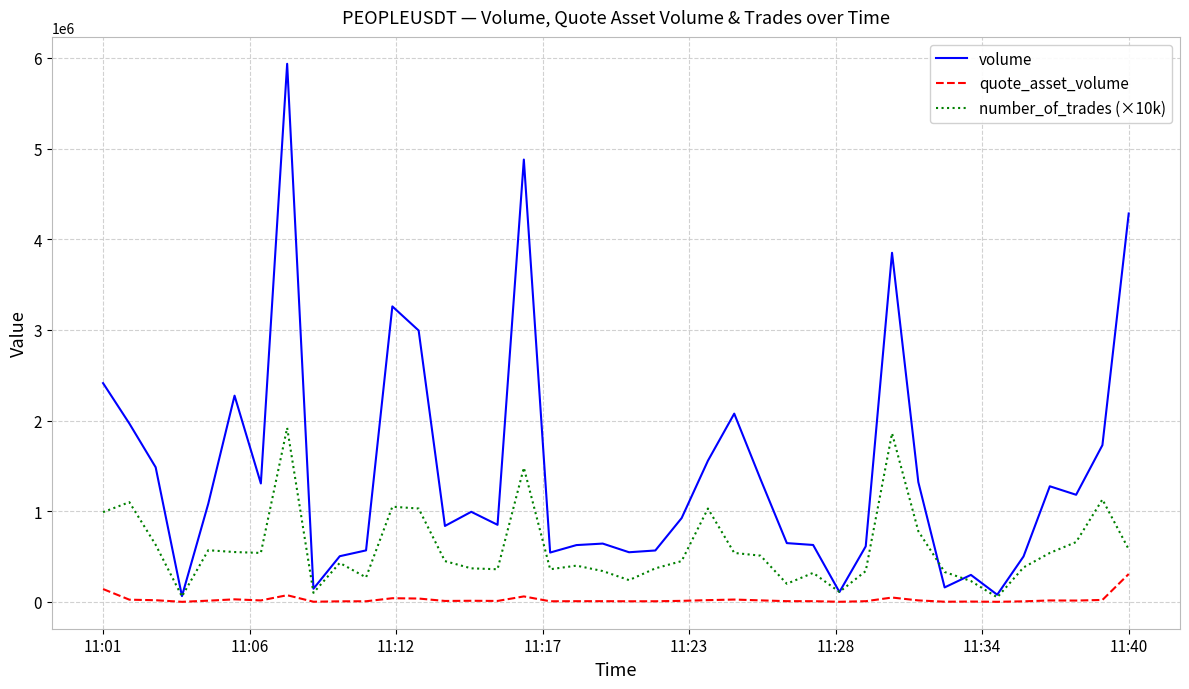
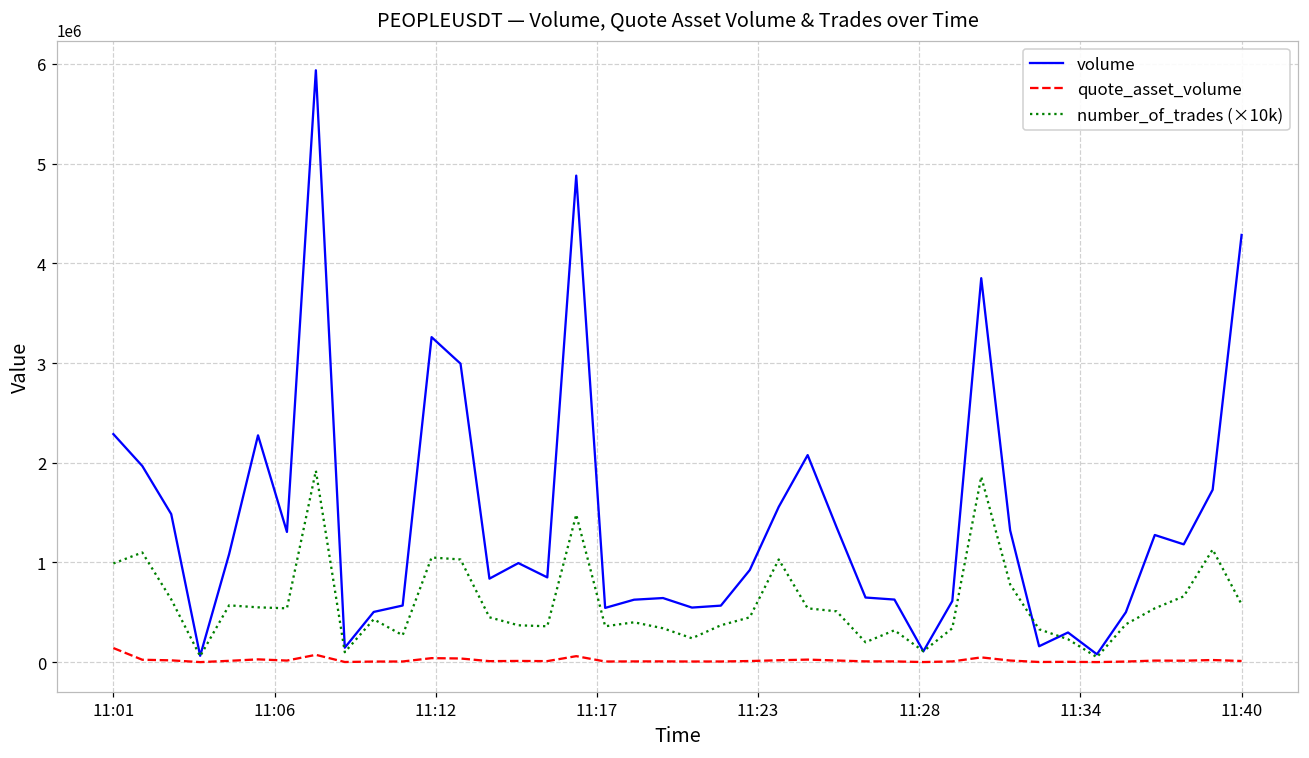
  {
    "volume": {
-     "11:01": 2400000,
+     "11:01": 2300000,
      "11:40": 4300000
    },
    "quote_asset_volume": {
      "11:01": 100000,
-     "11:40": 300000
+     "11:40": 0
    },
    "number_of_trades (×10k)": {
      "11:01": 1000000,
      "11:40": 600000
    }
  }
